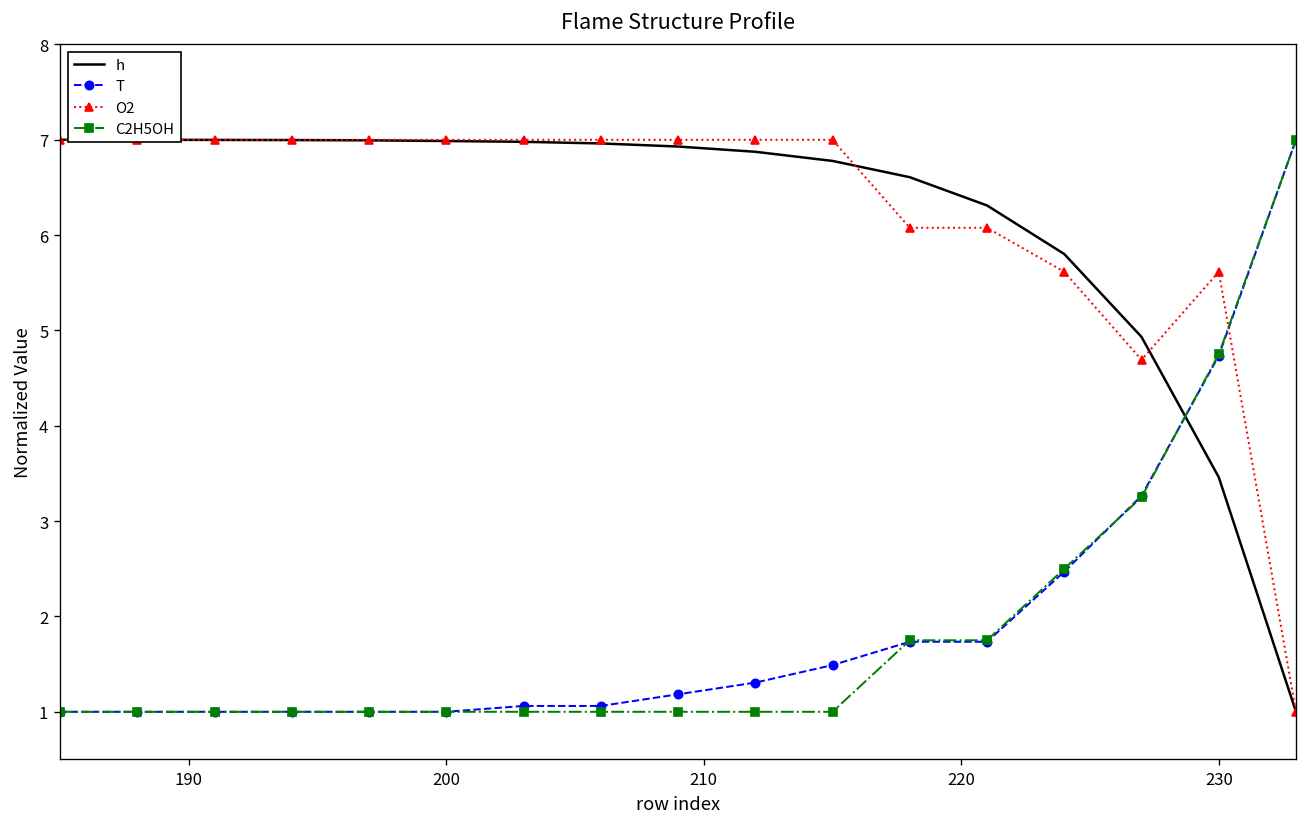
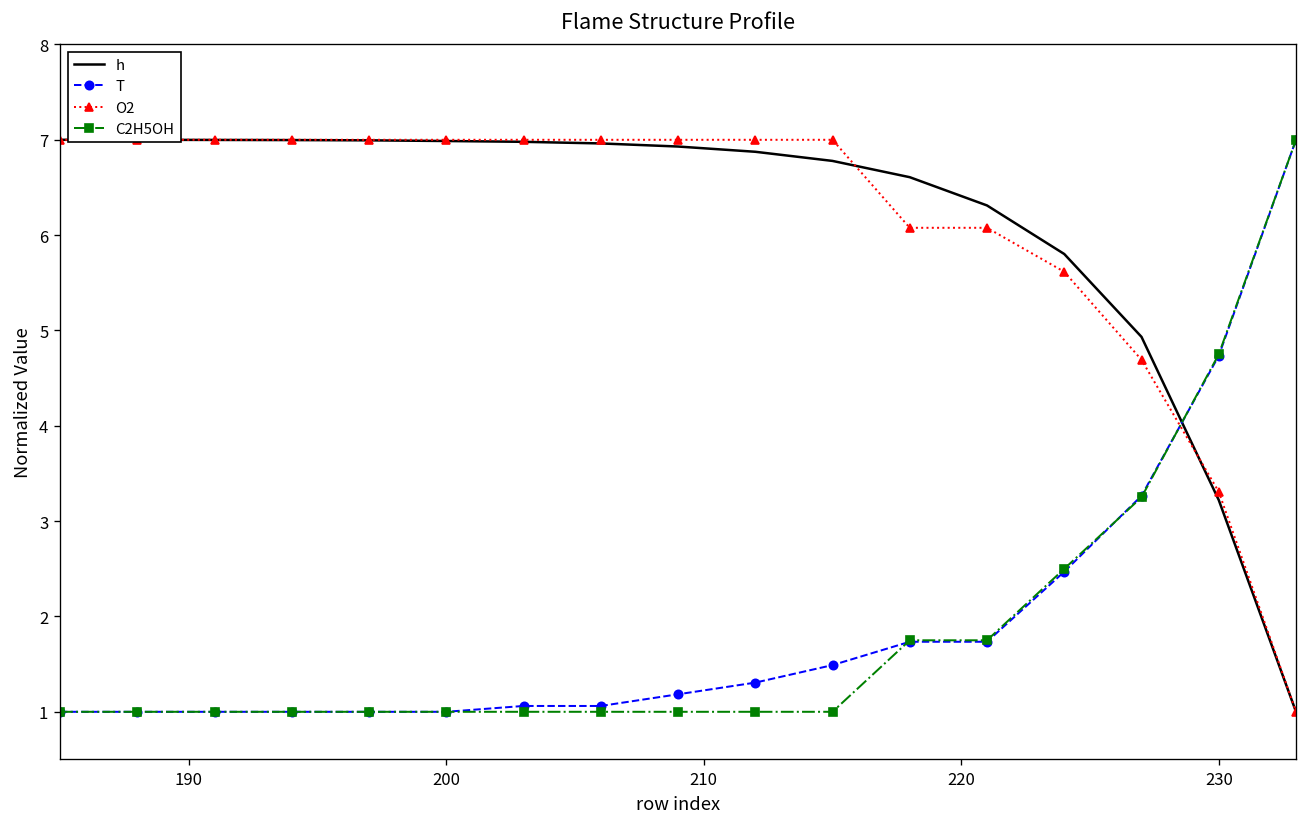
  {
    "h": {
-     "230": 3.5
+     "230": 3.2
    },
    "O2": {
-     "230": 5.6
+     "230": 3.3
    }
  }
